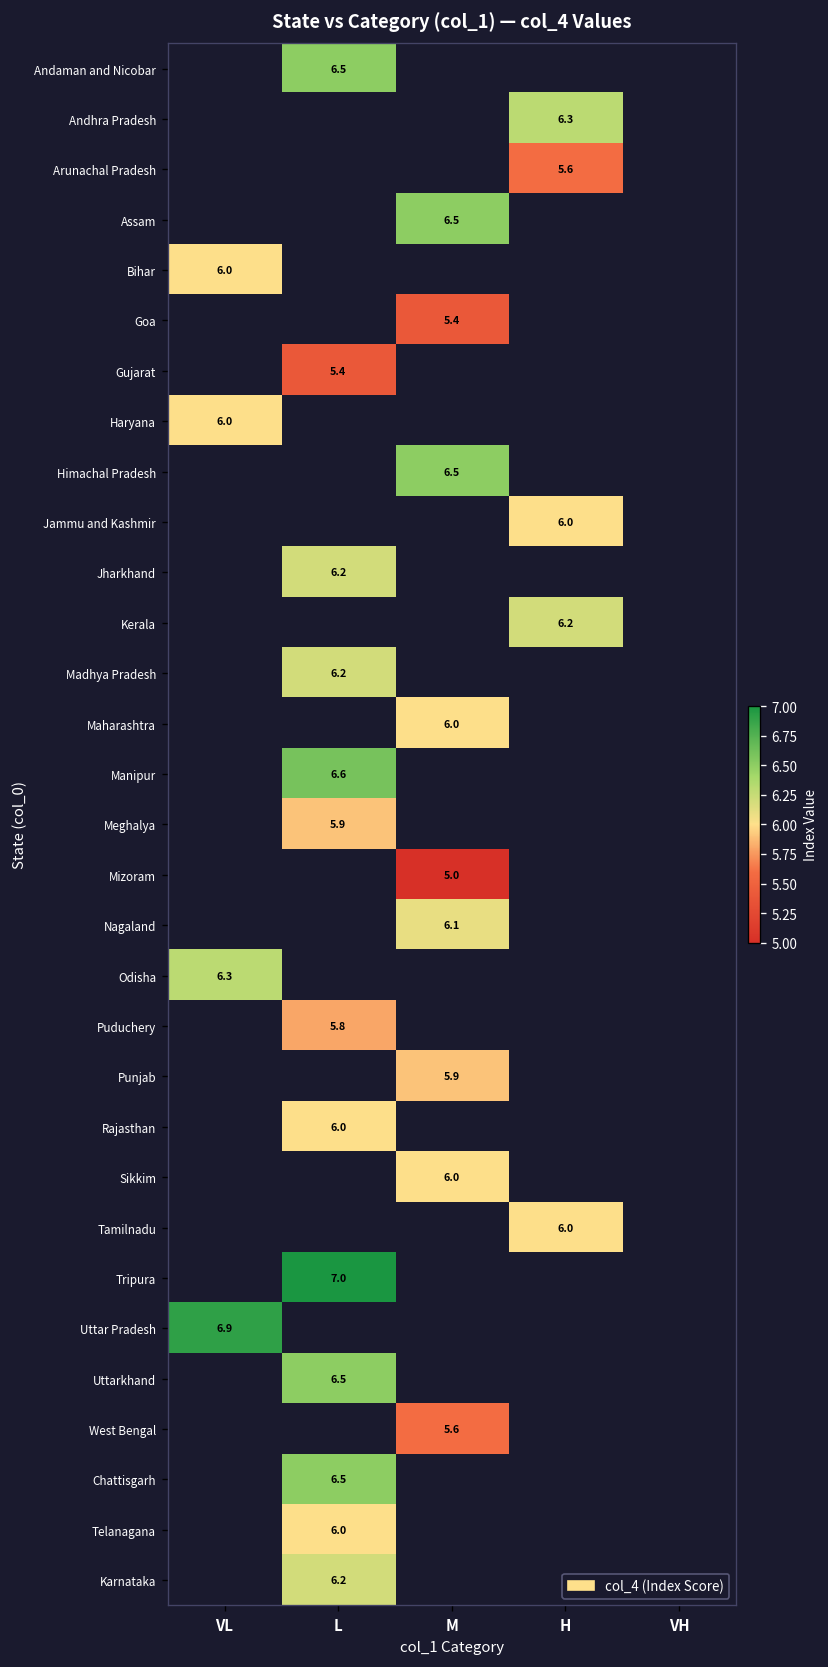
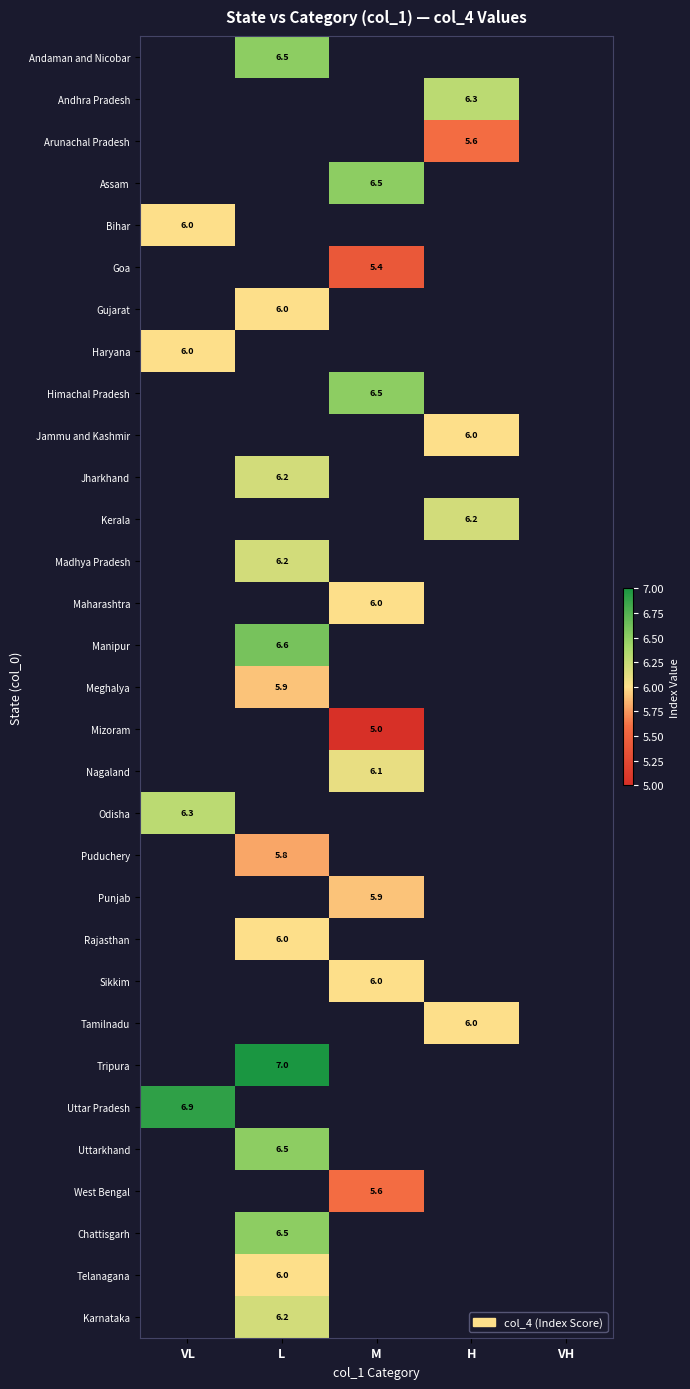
  {
    "Andaman and Nicobar": {
      "L": 6.5
    },
    "Andhra Pradesh": {
      "H": 6.3
    },
    "Arunachal Pradesh": {
      "H": 5.6
    },
    "Assam": {
      "M": 6.5
    },
    "Bihar": {
      "VL": 6.0
    },
    "Goa": {
      "M": 5.4
    },
    "Gujarat": {
-     "L": 5.4
+     "L": 6.0
    },
    "Haryana": {
      "VL": 6.0
    },
    "Himachal Pradesh": {
      "M": 6.5
    },
    "Jammu and Kashmir": {
      "H": 6.0
    },
    "Jharkhand": {
      "L": 6.2
    },
    "Kerala": {
      "H": 6.2
    },
    "Madhya Pradesh": {
      "L": 6.2
    },
    "Maharashtra": {
      "M": 6.0
    },
    "Manipur": {
      "L": 6.6
    },
    "Meghalya": {
      "L": 5.9
    },
    "Mizoram": {
      "M": 5.0
    },
    "Nagaland": {
      "M": 6.1
    },
    "Odisha": {
      "VL": 6.3
    },
    "Puduchery": {
      "L": 5.8
    },
    "Punjab": {
      "M": 5.9
    },
    "Rajasthan": {
      "L": 6.0
    },
    "Sikkim": {
      "M": 6.0
    },
    "Tamilnadu": {
      "H": 6.0
    },
    "Tripura": {
      "L": 7.0
    },
    "Uttar Pradesh": {
      "VL": 6.9
    },
    "Uttarkhand": {
      "L": 6.5
    },
    "West Bengal": {
      "M": 5.6
    },
    "Chattisgarh": {
      "L": 6.5
    },
    "Telanagana": {
      "L": 6.0
    },
    "Karnataka": {
      "L": 6.2
    }
  }
